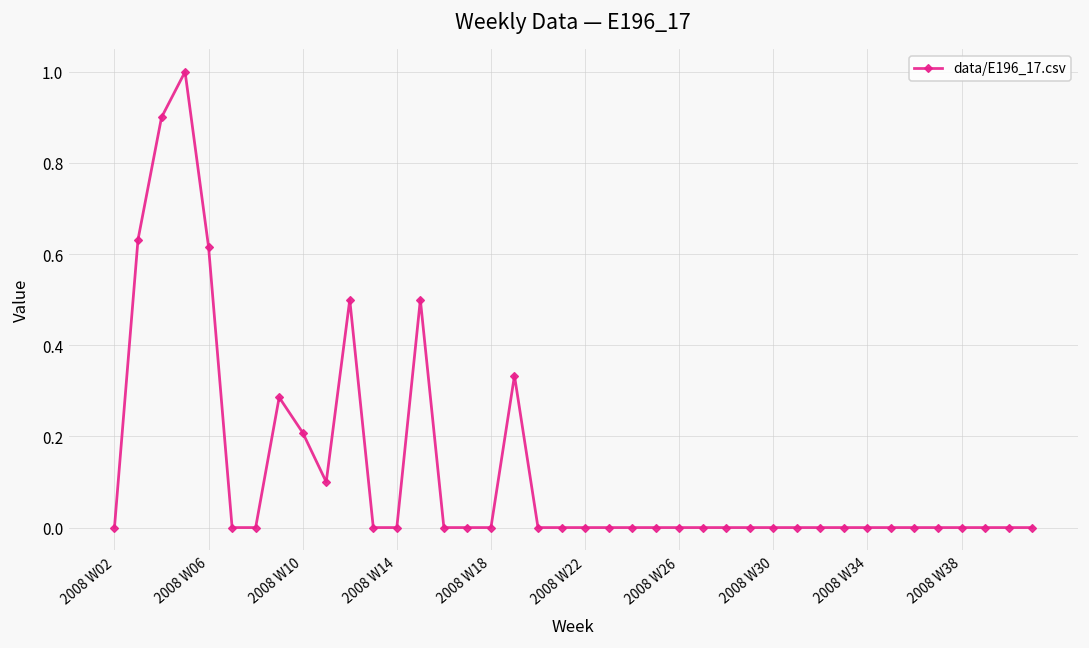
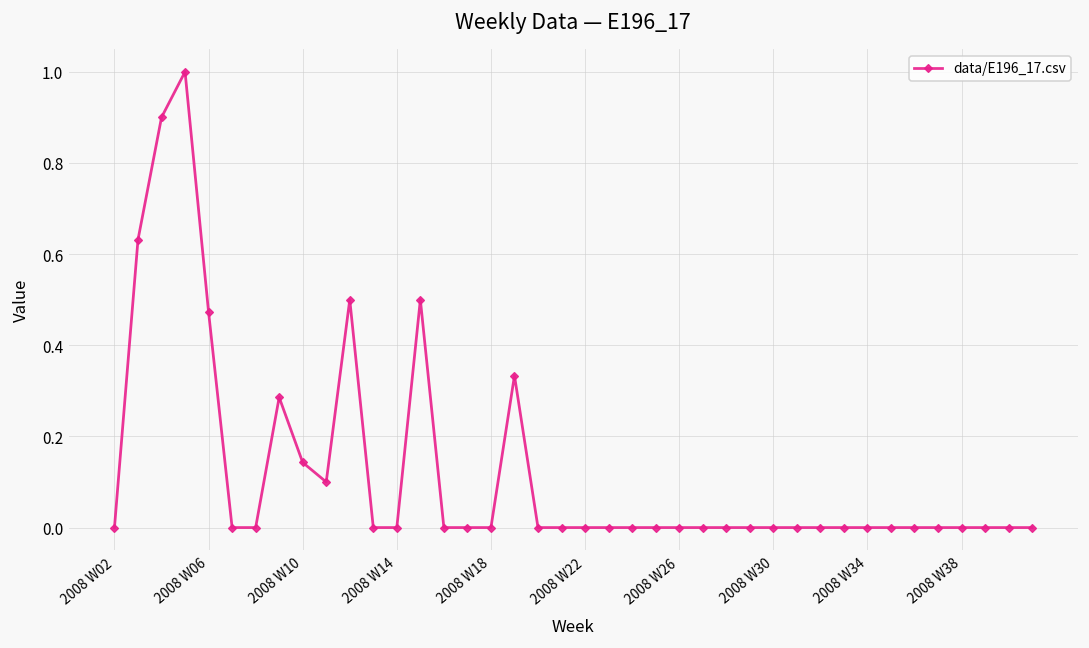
  {
    "2008 W02": 0.00,
-   "2008 W06": 0.62,
-   "2008 W10": 0.21,
+   "2008 W06": 0.47,
+   "2008 W10": 0.14,
    "2008 W14": 0.00,
    "2008 W18": 0.00,
    "2008 W22": 0.00,
    "2008 W26": 0.00,
    "2008 W30": 0.00,
    "2008 W34": 0.00,
    "2008 W38": 0.00
  }
